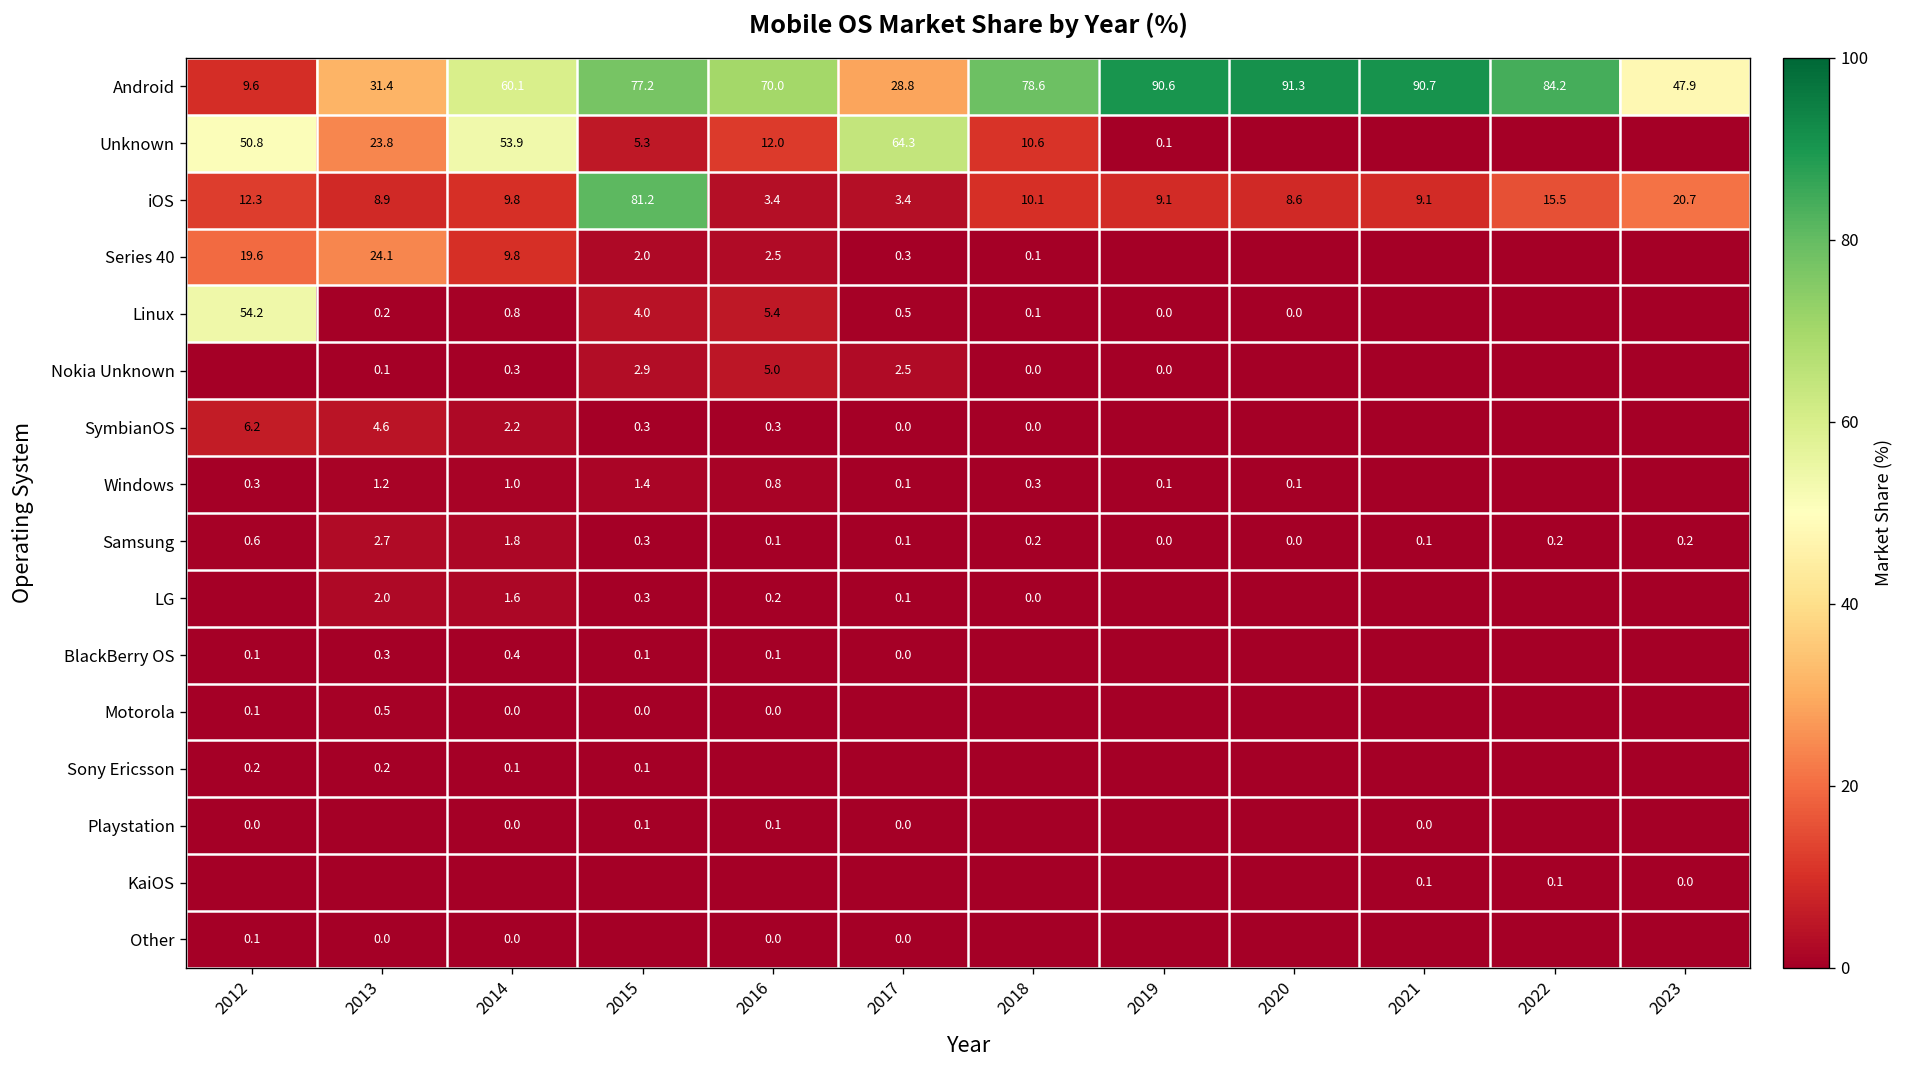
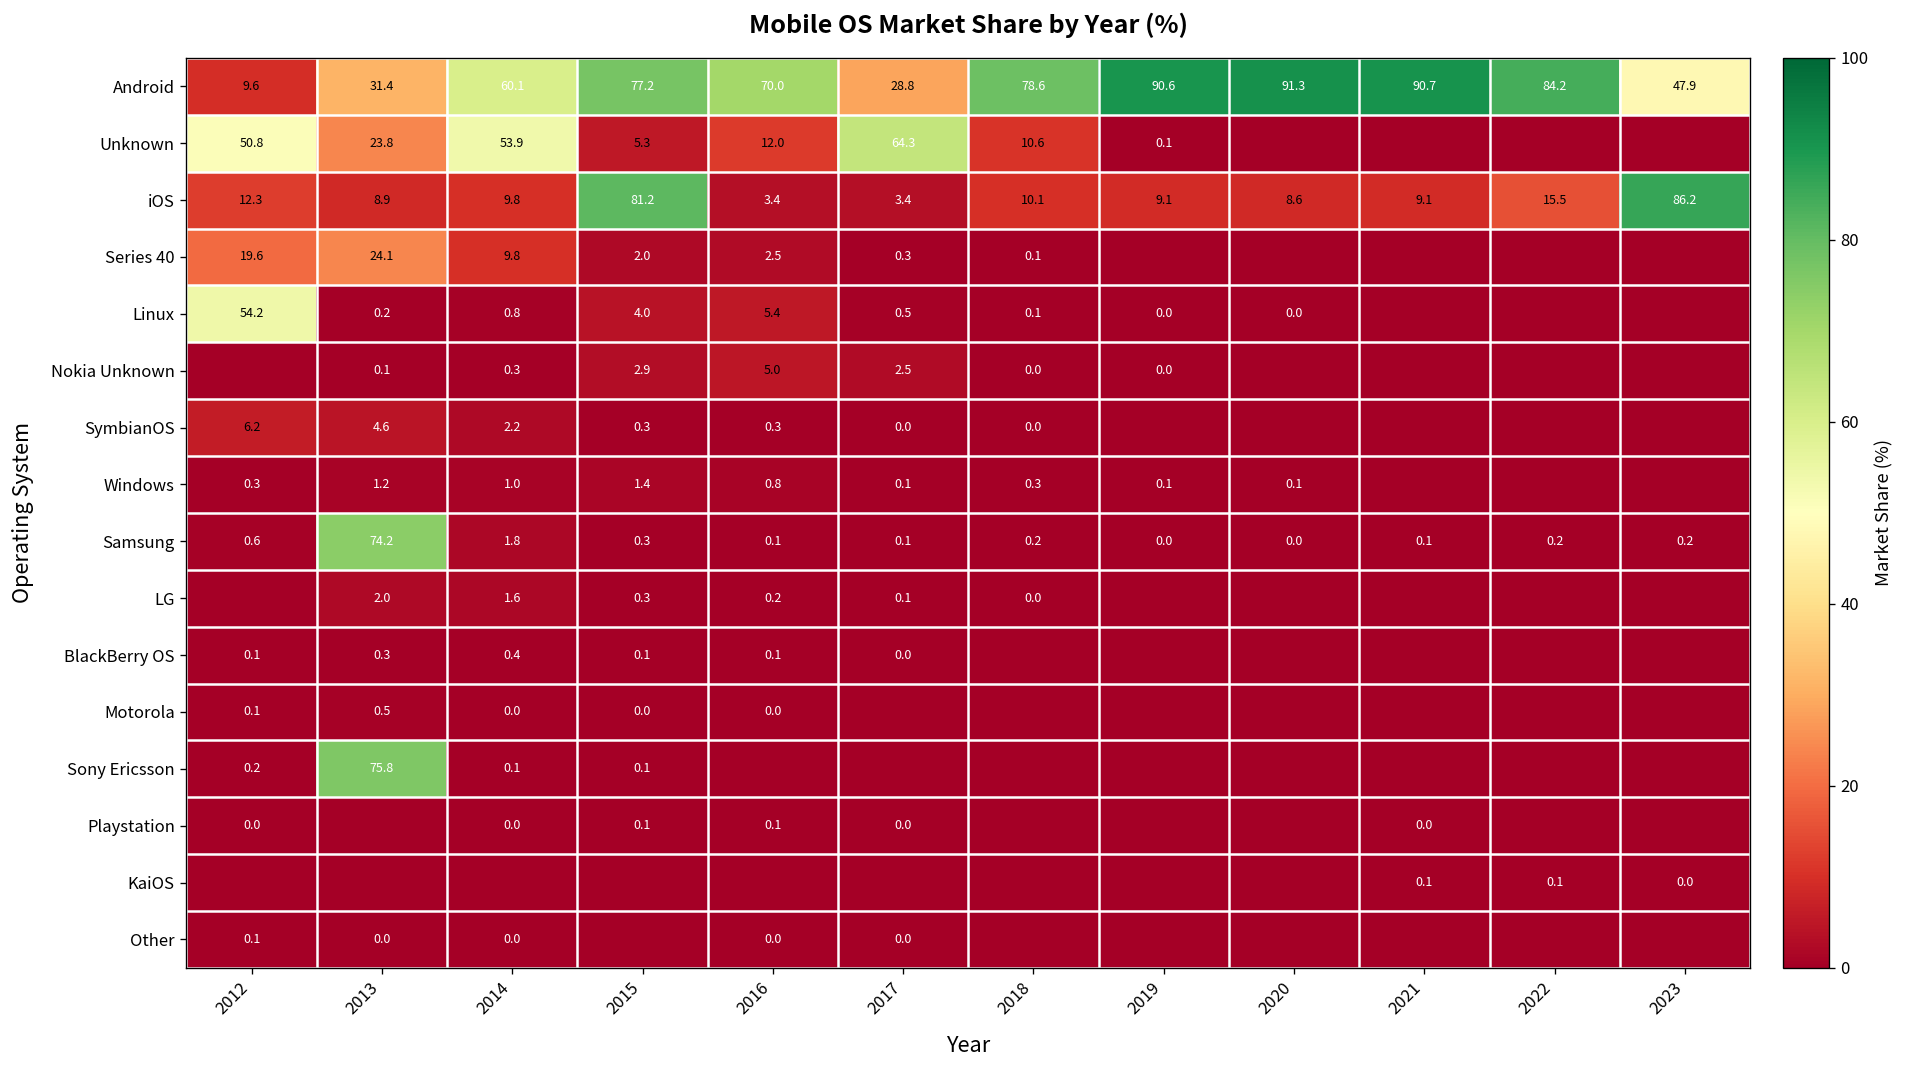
  {
    "Android": {
      "2012": 9.6,
      "2013": 31.4,
      "2014": 60.1,
      "2015": 77.2,
      "2016": 70.0,
      "2017": 28.8,
      "2018": 78.6,
      "2019": 90.6,
      "2020": 91.3,
      "2021": 90.7,
      "2022": 84.2,
      "2023": 47.9
    },
    "Unknown": {
      "2012": 50.8,
      "2013": 23.8,
      "2014": 53.9,
      "2015": 5.3,
      "2016": 12.0,
      "2017": 64.3,
      "2018": 10.6,
      "2019": 0.1
    },
    "iOS": {
      "2012": 12.3,
      "2013": 8.9,
      "2014": 9.8,
      "2015": 81.2,
      "2016": 3.4,
      "2017": 3.4,
      "2018": 10.1,
      "2019": 9.1,
      "2020": 8.6,
      "2021": 9.1,
      "2022": 15.5,
-     "2023": 20.7
+     "2023": 86.2
    },
    "Series 40": {
      "2012": 19.6,
      "2013": 24.1,
      "2014": 9.8,
      "2015": 2.0,
      "2016": 2.5,
      "2017": 0.3,
      "2018": 0.1
    },
    "Linux": {
      "2012": 54.2,
      "2013": 0.2,
      "2014": 0.8,
      "2015": 4.0,
      "2016": 5.4,
      "2017": 0.5,
      "2018": 0.1,
      "2019": 0.0,
      "2020": 0.0
    },
    "Nokia Unknown": {
      "2013": 0.1,
      "2014": 0.3,
      "2015": 2.9,
      "2016": 5.0,
      "2017": 2.5,
      "2018": 0.0,
      "2019": 0.0
    },
    "SymbianOS": {
      "2012": 6.2,
      "2013": 4.6,
      "2014": 2.2,
      "2015": 0.3,
      "2016": 0.3,
      "2017": 0.0,
      "2018": 0.0
    },
    "Windows": {
      "2012": 0.3,
      "2013": 1.2,
      "2014": 1.0,
      "2015": 1.4,
      "2016": 0.8,
      "2017": 0.1,
      "2018": 0.3,
      "2019": 0.1,
      "2020": 0.1
    },
    "Samsung": {
      "2012": 0.6,
-     "2013": 2.7,
+     "2013": 74.2,
      "2014": 1.8,
      "2015": 0.3,
      "2016": 0.1,
      "2017": 0.1,
      "2018": 0.2,
      "2019": 0.0,
      "2020": 0.0,
      "2021": 0.1,
      "2022": 0.2,
      "2023": 0.2
    },
    "LG": {
      "2013": 2.0,
      "2014": 1.6,
      "2015": 0.3,
      "2016": 0.2,
      "2017": 0.1,
      "2018": 0.0
    },
    "BlackBerry OS": {
      "2012": 0.1,
      "2013": 0.3,
      "2014": 0.4,
      "2015": 0.1,
      "2016": 0.1,
      "2017": 0.0
    },
    "Motorola": {
      "2012": 0.1,
      "2013": 0.5,
      "2014": 0.0,
      "2015": 0.0,
      "2016": 0.0
    },
    "Sony Ericsson": {
      "2012": 0.2,
-     "2013": 0.2,
+     "2013": 75.8,
      "2014": 0.1,
      "2015": 0.1
    },
    "Playstation": {
      "2012": 0.0,
      "2014": 0.0,
      "2015": 0.1,
      "2016": 0.1,
      "2017": 0.0,
      "2021": 0.0
    },
    "KaiOS": {
      "2021": 0.1,
      "2022": 0.1,
      "2023": 0.0
    },
    "Other": {
      "2012": 0.1,
      "2013": 0.0,
      "2014": 0.0,
      "2016": 0.0,
      "2017": 0.0
    }
  }
